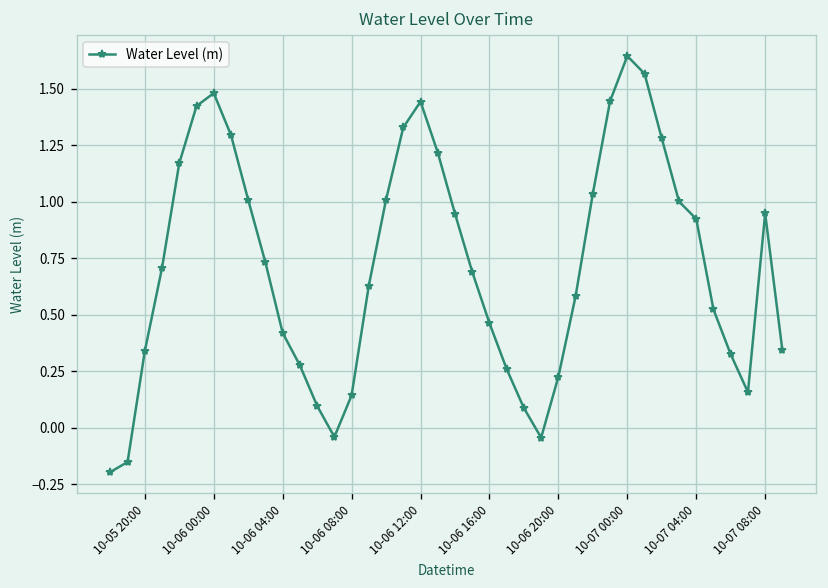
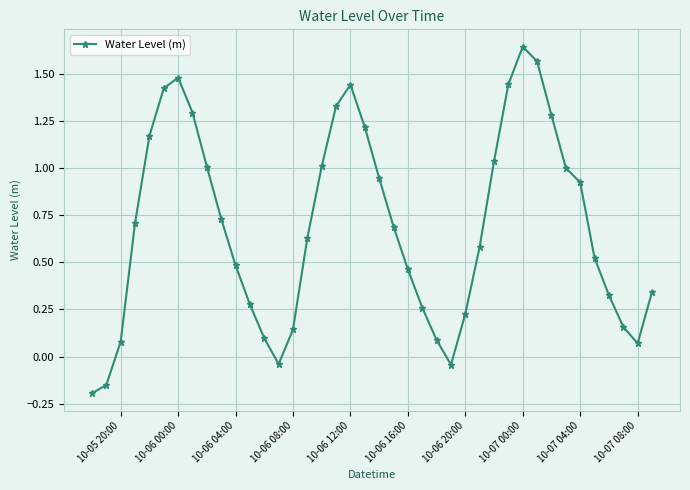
  {
-   "10-05 20:00": 0.34,
+   "10-05 20:00": 0.08,
    "10-06 00:00": 1.48,
-   "10-06 04:00": 0.42,
+   "10-06 04:00": 0.48,
    "10-06 08:00": 0.14,
    "10-06 12:00": 1.44,
    "10-06 16:00": 0.46,
    "10-06 20:00": 0.23,
    "10-07 00:00": 1.64,
    "10-07 04:00": 0.92,
-   "10-07 08:00": 0.95
+   "10-07 08:00": 0.07
  }
